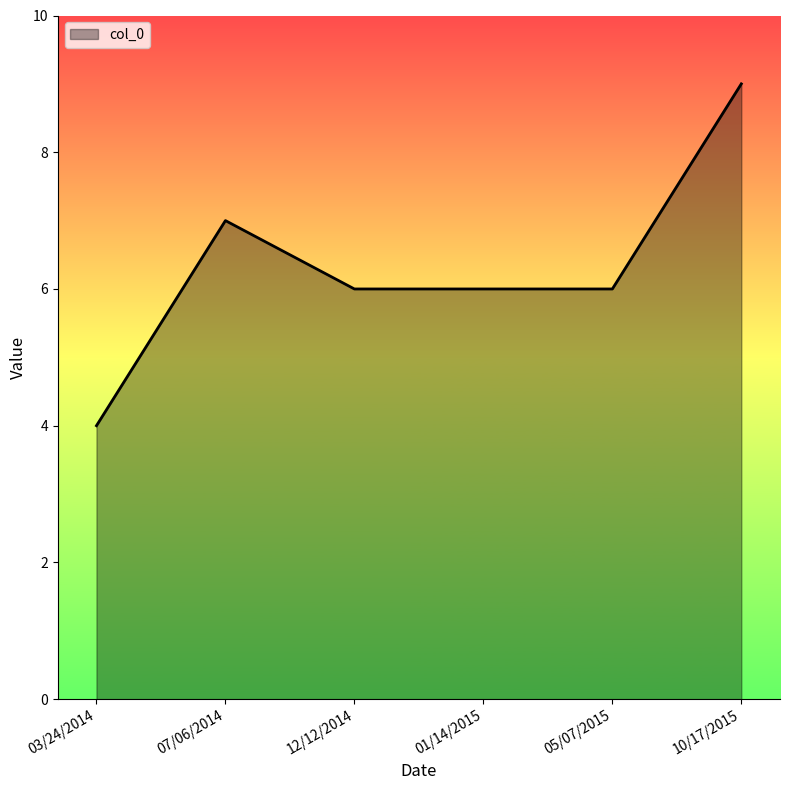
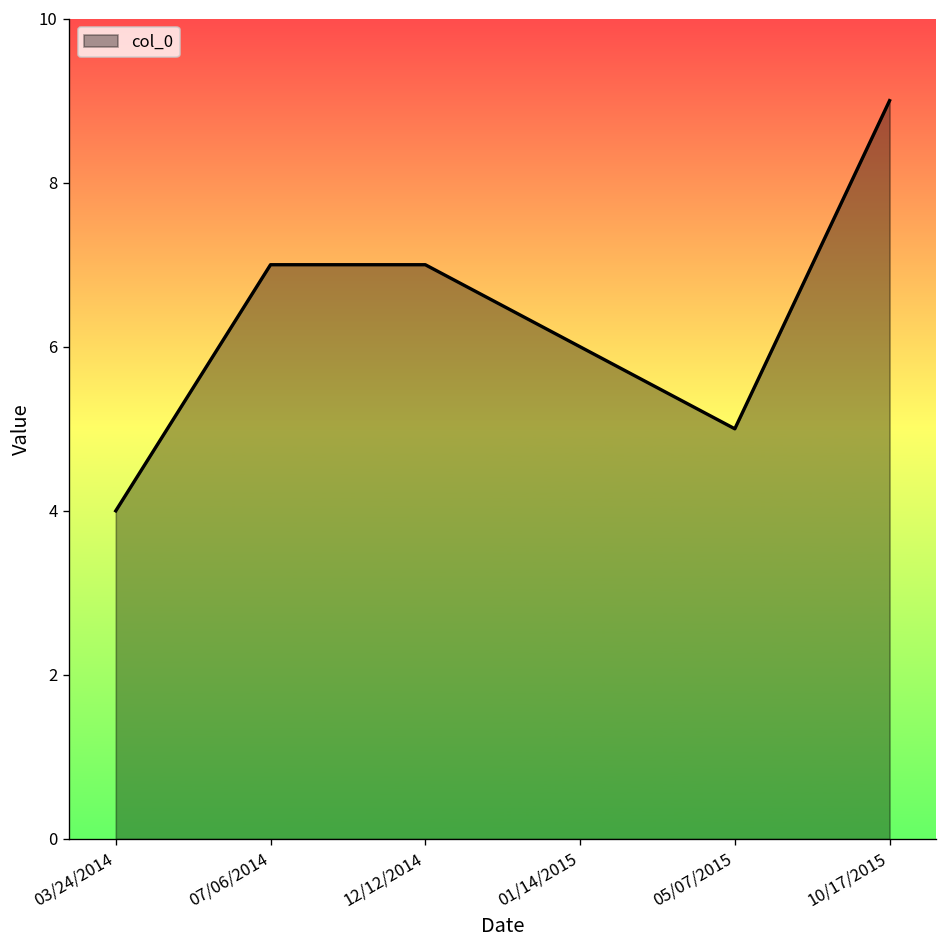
  {
    "03/24/2014": 4,
    "07/06/2014": 7,
-   "12/12/2014": 6,
+   "12/12/2014": 7,
    "01/14/2015": 6,
-   "05/07/2015": 6,
+   "05/07/2015": 5,
    "10/17/2015": 9
  }
